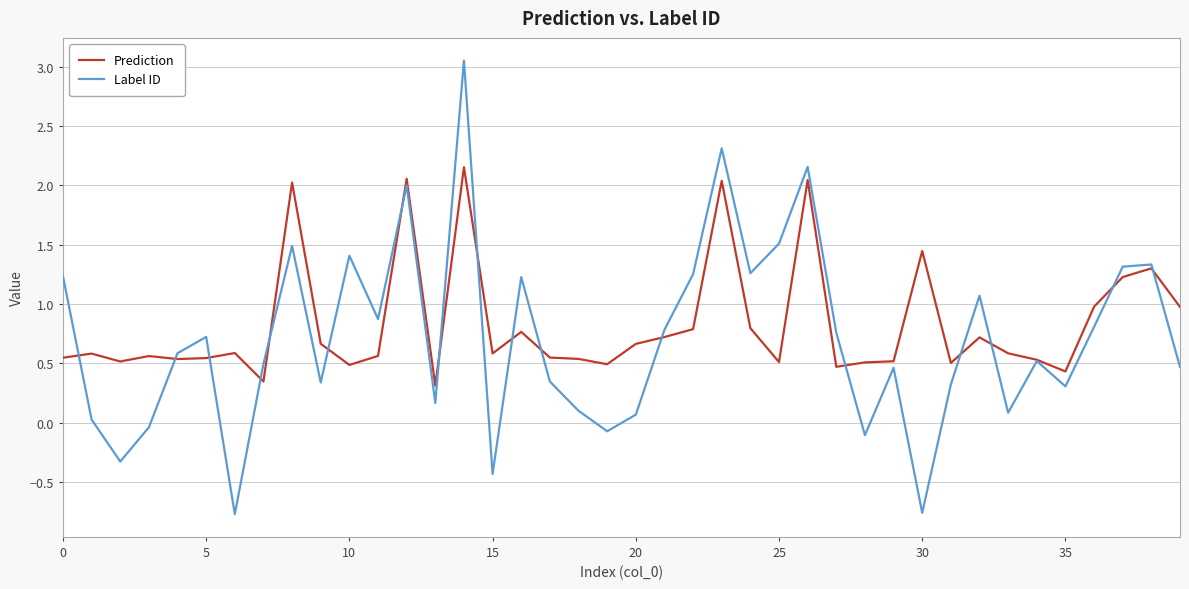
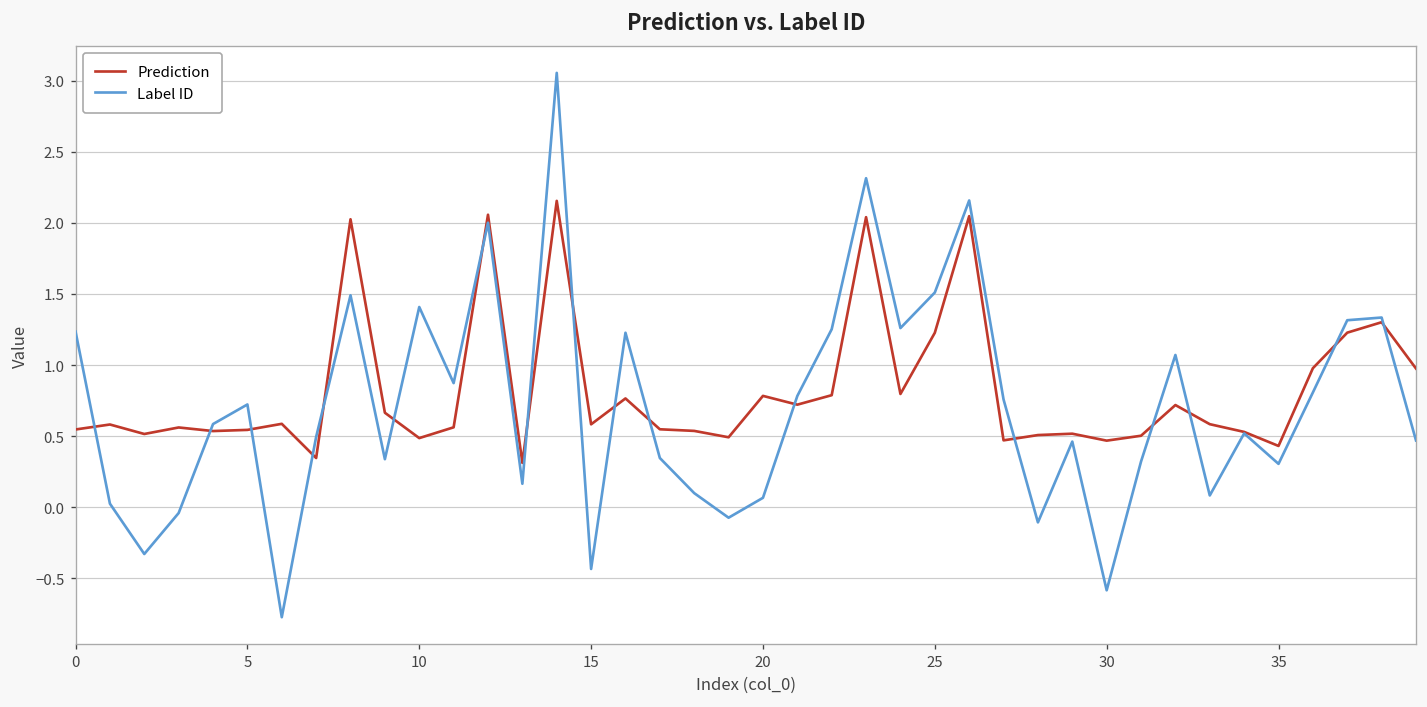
  {
    "Prediction": {
      "0": 0.55,
      "5": 0.54,
      "10": 0.49,
      "15": 0.58,
-     "20": 0.66,
-     "25": 0.51,
-     "30": 1.45,
+     "20": 0.78,
+     "25": 1.23,
+     "30": 0.47,
      "35": 0.43
    },
    "Label ID": {
      "0": 1.24,
      "5": 0.72,
      "10": 1.41,
      "15": -0.43,
      "20": 0.07,
      "25": 1.51,
-     "30": -0.76,
+     "30": -0.58,
      "35": 0.31
    }
  }
